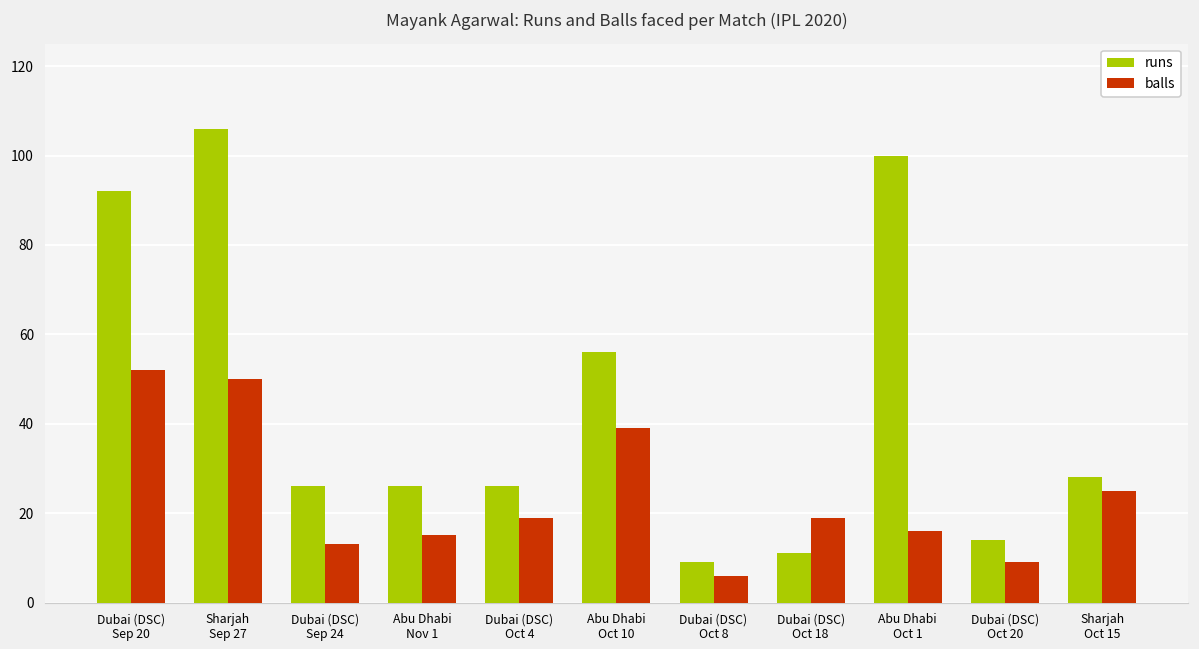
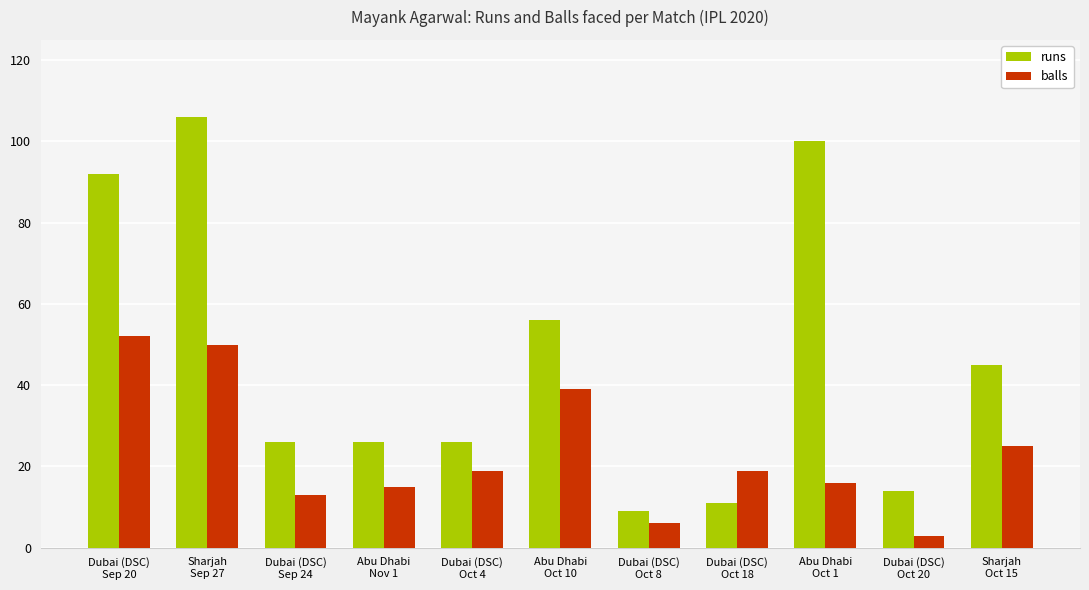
  {
    "runs": {
      "Dubai (DSC) Sep 20": 92,
      "Sharjah Sep 27": 106,
      "Dubai (DSC) Sep 24": 26,
      "Abu Dhabi Nov 1": 26,
      "Dubai (DSC) Oct 4": 26,
      "Abu Dhabi Oct 10": 56,
      "Dubai (DSC) Oct 8": 9,
      "Dubai (DSC) Oct 18": 11,
      "Abu Dhabi Oct 1": 100,
      "Dubai (DSC) Oct 20": 14,
-     "Sharjah Oct 15": 28
+     "Sharjah Oct 15": 45
    },
    "balls": {
      "Dubai (DSC) Sep 20": 52,
      "Sharjah Sep 27": 50,
      "Dubai (DSC) Sep 24": 13,
      "Abu Dhabi Nov 1": 15,
      "Dubai (DSC) Oct 4": 19,
      "Abu Dhabi Oct 10": 39,
      "Dubai (DSC) Oct 8": 6,
      "Dubai (DSC) Oct 18": 19,
      "Abu Dhabi Oct 1": 16,
-     "Dubai (DSC) Oct 20": 9,
+     "Dubai (DSC) Oct 20": 3,
      "Sharjah Oct 15": 25
    }
  }
